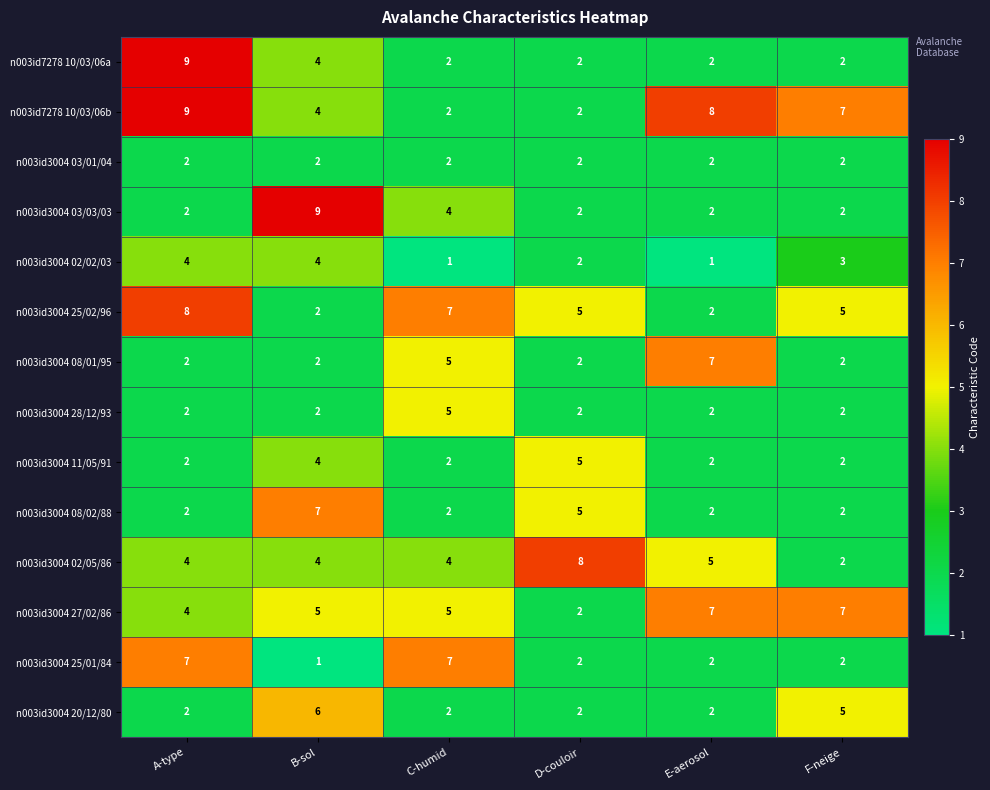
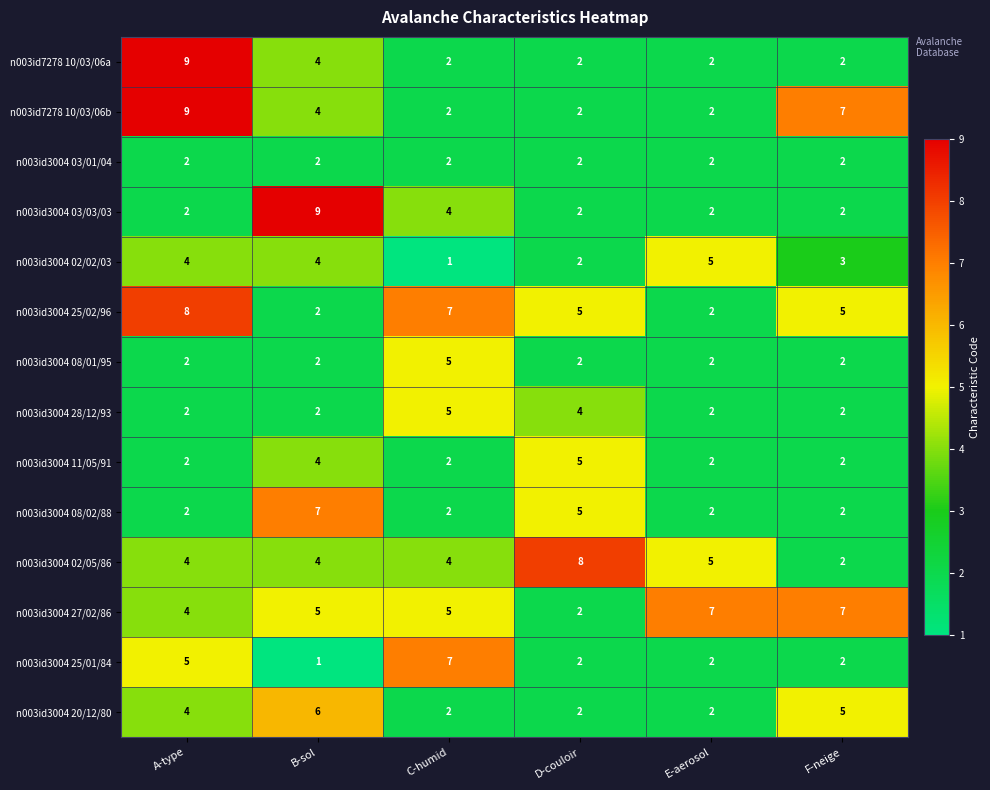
  {
    "n003id7278 10/03/06a": {
      "A-type": 9,
      "B-sol": 4,
      "C-humid": 2,
      "D-couloir": 2,
      "E-aerosol": 2,
      "F-neige": 2
    },
    "n003id7278 10/03/06b": {
      "A-type": 9,
      "B-sol": 4,
      "C-humid": 2,
      "D-couloir": 2,
-     "E-aerosol": 8,
+     "E-aerosol": 2,
      "F-neige": 7
    },
    "n003id3004 03/01/04": {
      "A-type": 2,
      "B-sol": 2,
      "C-humid": 2,
      "D-couloir": 2,
      "E-aerosol": 2,
      "F-neige": 2
    },
    "n003id3004 03/03/03": {
      "A-type": 2,
      "B-sol": 9,
      "C-humid": 4,
      "D-couloir": 2,
      "E-aerosol": 2,
      "F-neige": 2
    },
    "n003id3004 02/02/03": {
      "A-type": 4,
      "B-sol": 4,
      "C-humid": 1,
      "D-couloir": 2,
-     "E-aerosol": 1,
+     "E-aerosol": 5,
      "F-neige": 3
    },
    "n003id3004 25/02/96": {
      "A-type": 8,
      "B-sol": 2,
      "C-humid": 7,
      "D-couloir": 5,
      "E-aerosol": 2,
      "F-neige": 5
    },
    "n003id3004 08/01/95": {
      "A-type": 2,
      "B-sol": 2,
      "C-humid": 5,
      "D-couloir": 2,
-     "E-aerosol": 7,
+     "E-aerosol": 2,
      "F-neige": 2
    },
    "n003id3004 28/12/93": {
      "A-type": 2,
      "B-sol": 2,
      "C-humid": 5,
-     "D-couloir": 2,
+     "D-couloir": 4,
      "E-aerosol": 2,
      "F-neige": 2
    },
    "n003id3004 11/05/91": {
      "A-type": 2,
      "B-sol": 4,
      "C-humid": 2,
      "D-couloir": 5,
      "E-aerosol": 2,
      "F-neige": 2
    },
    "n003id3004 08/02/88": {
      "A-type": 2,
      "B-sol": 7,
      "C-humid": 2,
      "D-couloir": 5,
      "E-aerosol": 2,
      "F-neige": 2
    },
    "n003id3004 02/05/86": {
      "A-type": 4,
      "B-sol": 4,
      "C-humid": 4,
      "D-couloir": 8,
      "E-aerosol": 5,
      "F-neige": 2
    },
    "n003id3004 27/02/86": {
      "A-type": 4,
      "B-sol": 5,
      "C-humid": 5,
      "D-couloir": 2,
      "E-aerosol": 7,
      "F-neige": 7
    },
    "n003id3004 25/01/84": {
-     "A-type": 7,
+     "A-type": 5,
      "B-sol": 1,
      "C-humid": 7,
      "D-couloir": 2,
      "E-aerosol": 2,
      "F-neige": 2
    },
    "n003id3004 20/12/80": {
-     "A-type": 2,
+     "A-type": 4,
      "B-sol": 6,
      "C-humid": 2,
      "D-couloir": 2,
      "E-aerosol": 2,
      "F-neige": 5
    }
  }
